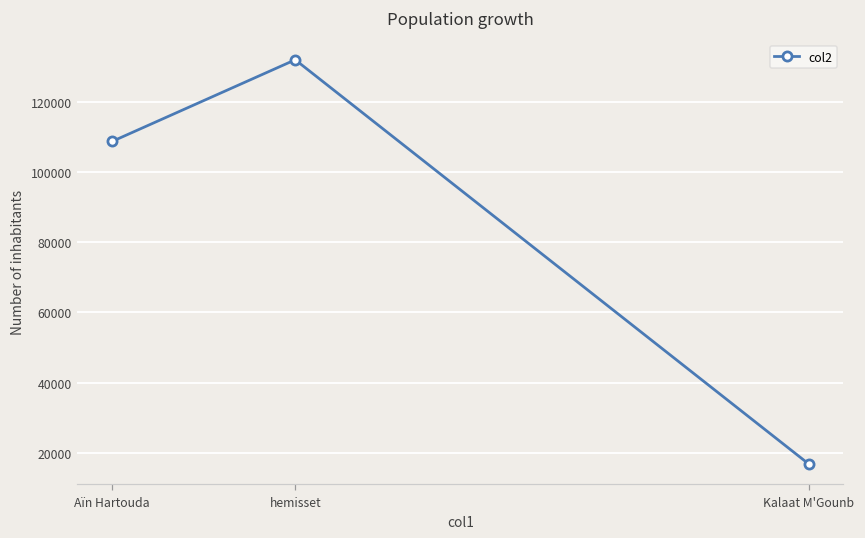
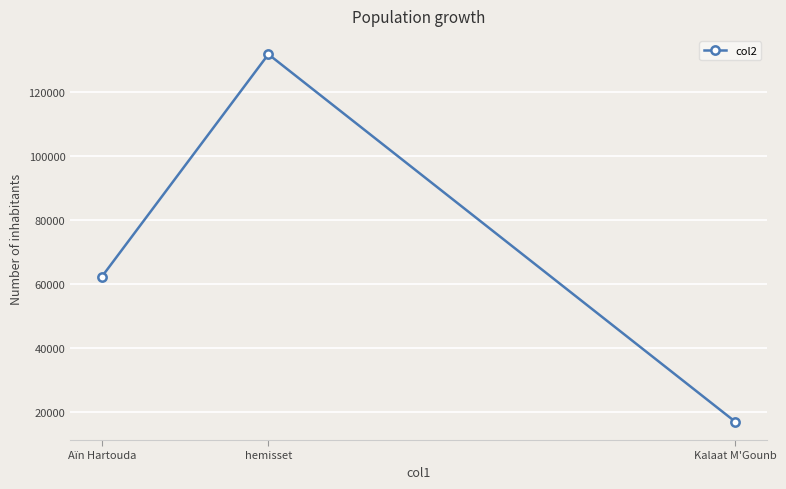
  {
-   "Aïn Hartouda": 109000,
+   "Aïn Hartouda": 62000,
    "hemisset": 132000,
    "Kalaat M'Gounb": 17000
  }
